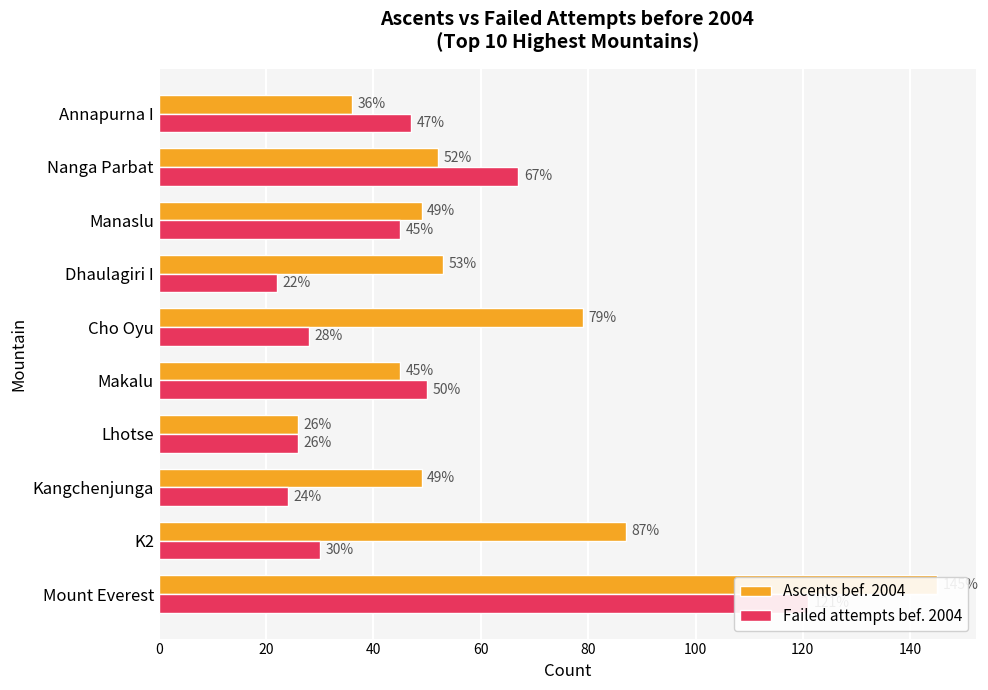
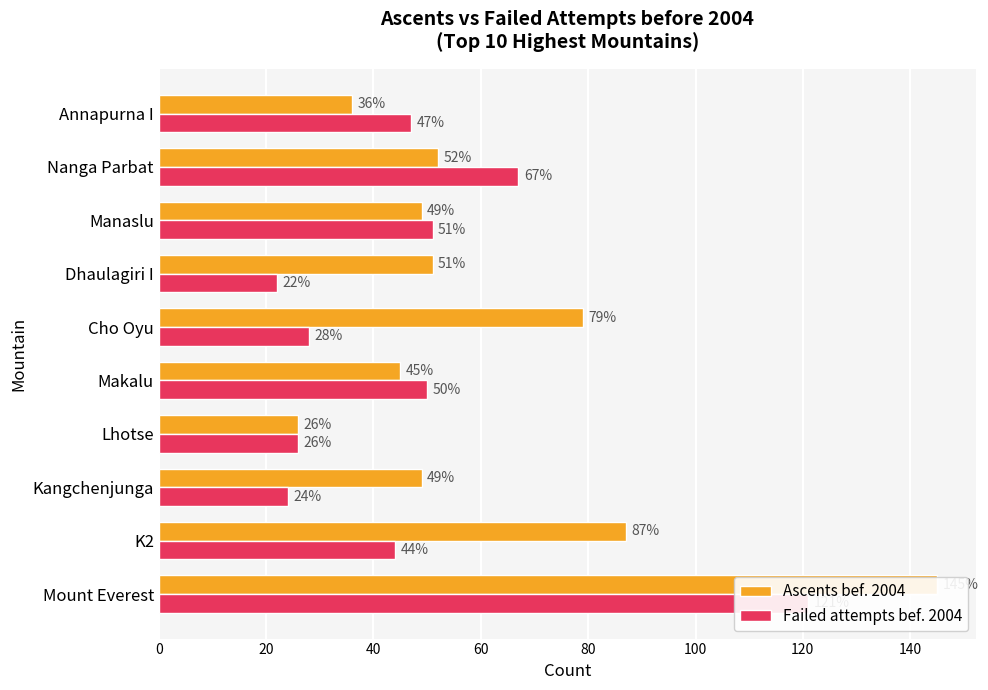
  {
    "Ascents bef. 2004": {
      "Annapurna I": "36%",
      "Nanga Parbat": "52%",
      "Manaslu": "49%",
-     "Dhaulagiri I": "53%",
+     "Dhaulagiri I": "51%",
      "Cho Oyu": "79%",
      "Makalu": "45%",
      "Lhotse": "26%",
      "Kangchenjunga": "49%",
      "K2": "87%"
    },
    "Failed attempts bef. 2004": {
      "Annapurna I": "47%",
      "Nanga Parbat": "67%",
-     "Manaslu": "45%",
+     "Manaslu": "51%",
      "Dhaulagiri I": "22%",
      "Cho Oyu": "28%",
      "Makalu": "50%",
      "Lhotse": "26%",
      "Kangchenjunga": "24%",
-     "K2": "30%"
+     "K2": "44%"
    }
  }
